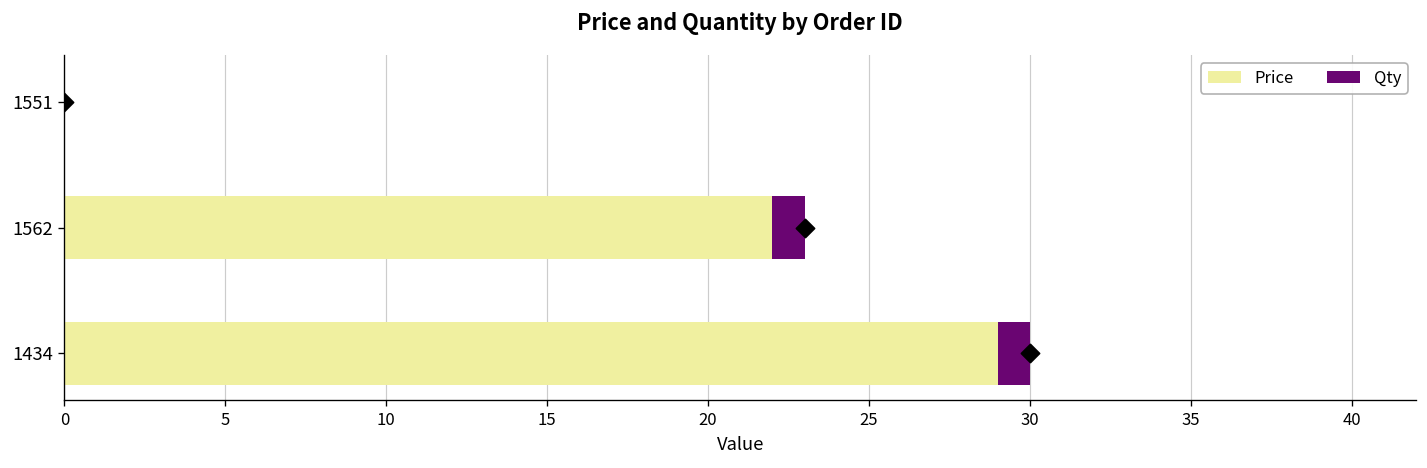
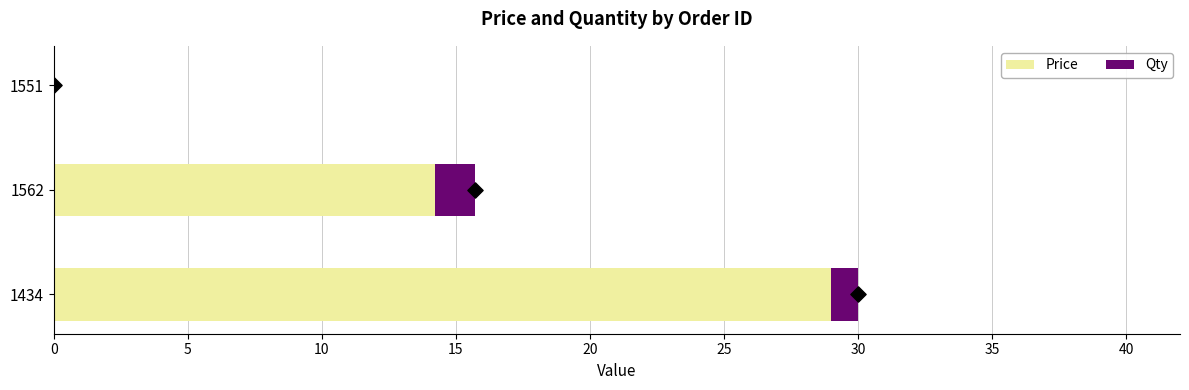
  {
    "Price": {
      "1551": 0.0,
-     "1562": 22.0,
+     "1562": 14.2,
      "1434": 29.0
    },
    "Qty": {
      "1551": 0.0,
-     "1562": 1.0,
+     "1562": 1.5,
      "1434": 1.0
    }
  }
